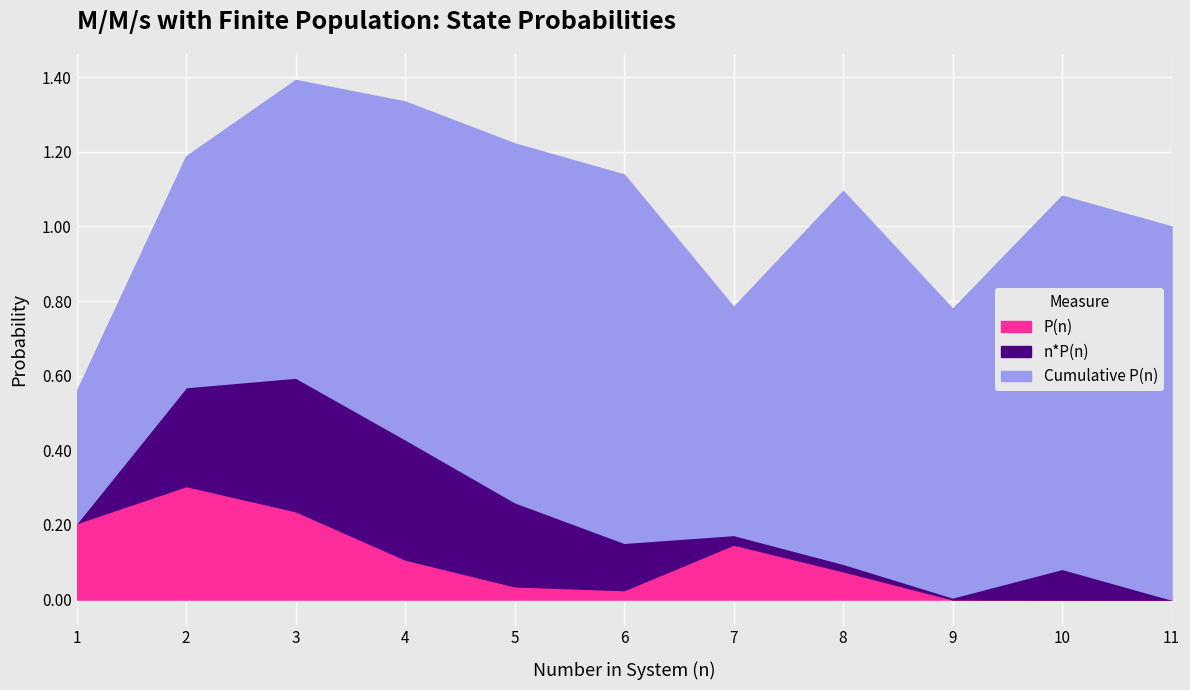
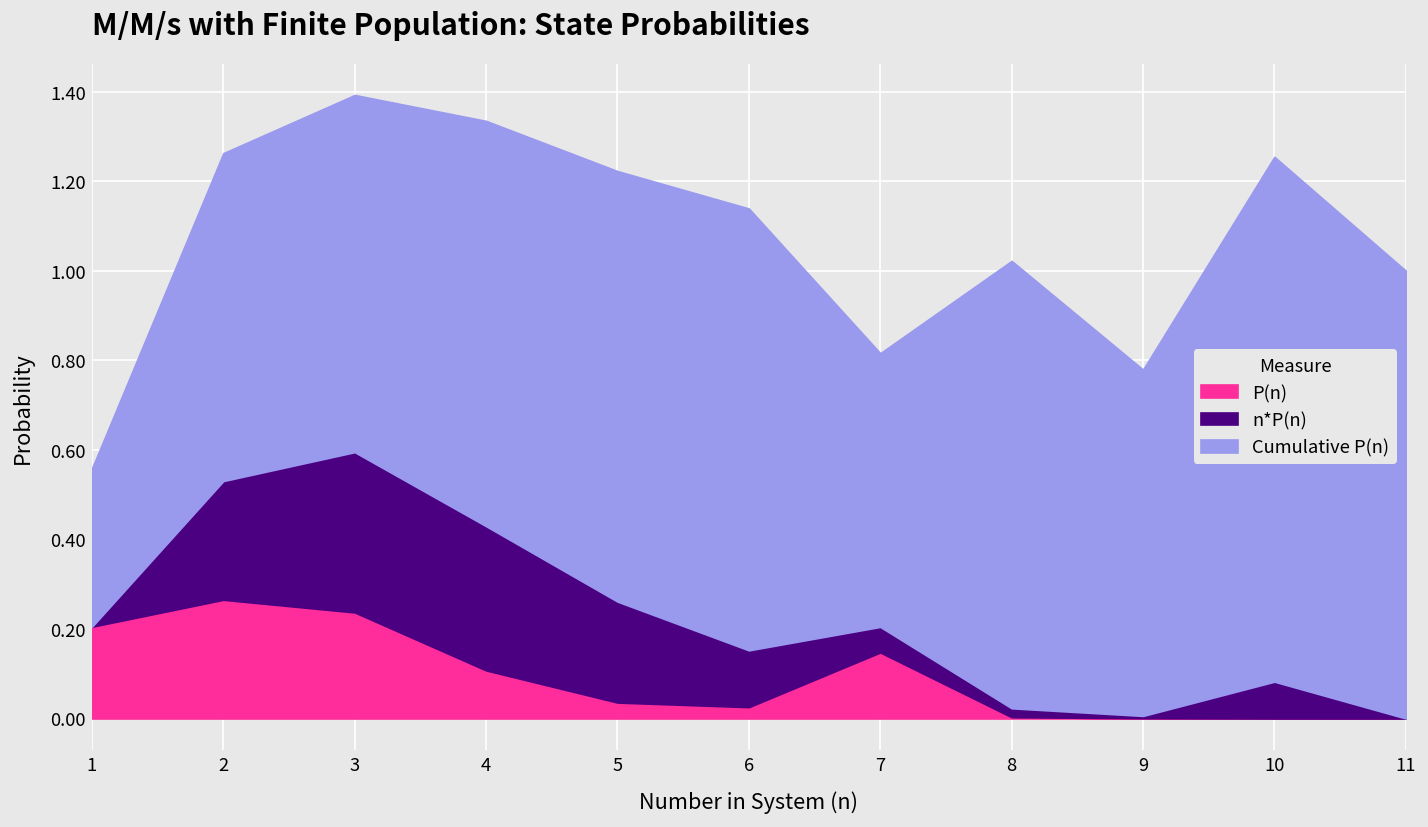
  {
    "P(n)": {
-     "2": 0.30,
+     "2": 0.27,
      "3": 0.24,
      "4": 0.11,
      "5": 0.04,
      "6": 0.03,
      "7": 0.15,
-     "8": 0.08,
+     "8": 0.00,
      "10": 0.00
    },
    "n*P(n)": {
      "3": 0.59,
      "4": 0.43,
      "5": 0.26,
      "6": 0.15,
-     "7": 0.03,
+     "7": 0.06,
      "10": 0.08
    },
    "Cumulative P(n)": {
      "1": 0.35,
-     "2": 0.62,
+     "2": 0.73,
      "3": 0.80,
      "4": 0.91,
      "5": 0.96,
      "6": 0.99,
      "7": 0.61,
      "8": 1.00,
      "9": 0.77,
-     "10": 1.00,
+     "10": 1.17,
      "11": 1.00
    }
  }
